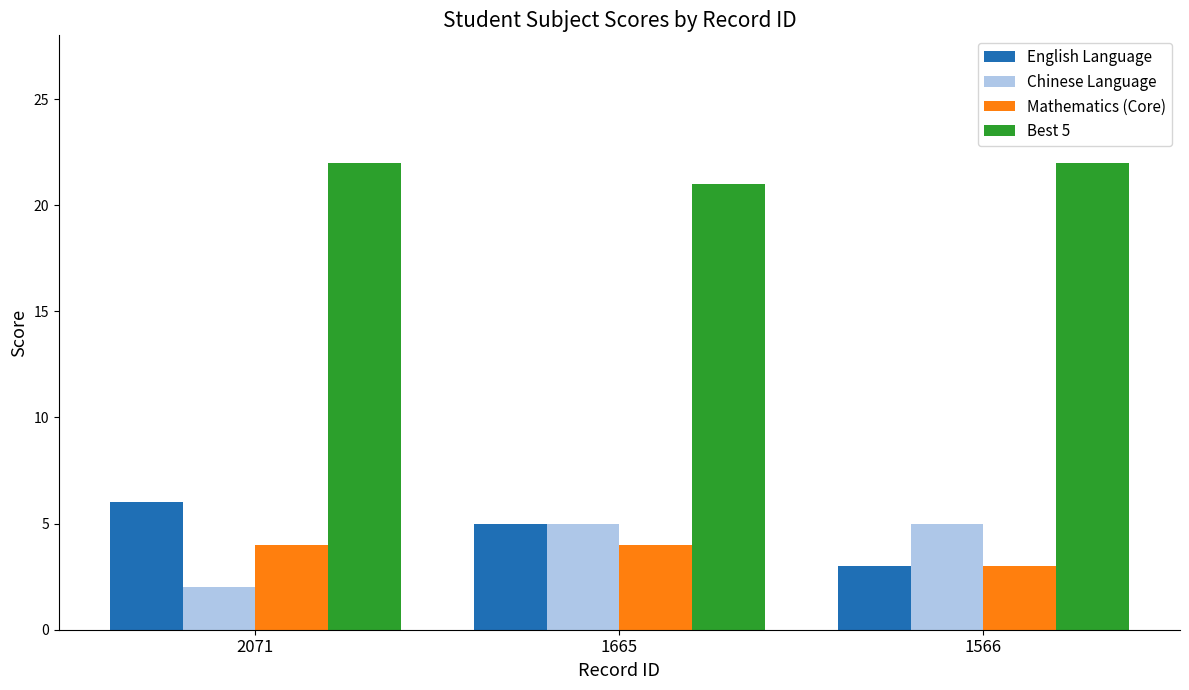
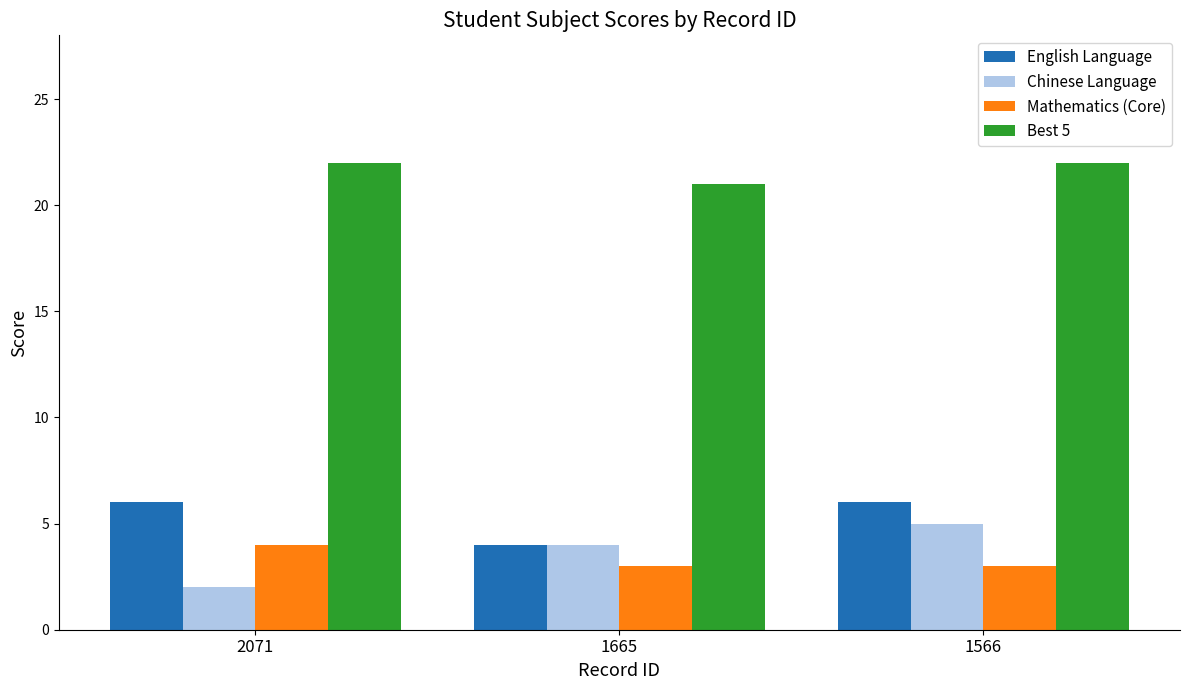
  {
    "English Language": {
      "2071": 6,
-     "1665": 5,
-     "1566": 3
+     "1665": 4,
+     "1566": 6
    },
    "Chinese Language": {
      "2071": 2,
-     "1665": 5,
+     "1665": 4,
      "1566": 5
    },
    "Mathematics (Core)": {
      "2071": 4,
-     "1665": 4,
+     "1665": 3,
      "1566": 3
    },
    "Best 5": {
      "2071": 22,
      "1665": 21,
      "1566": 22
    }
  }
